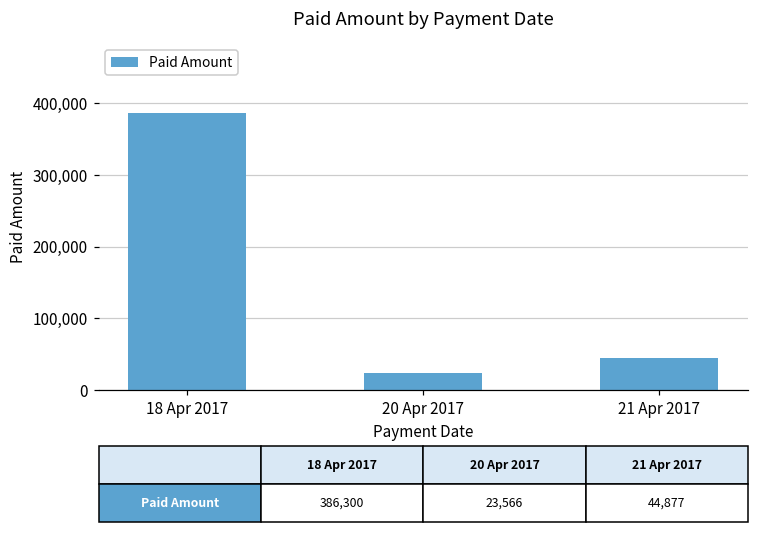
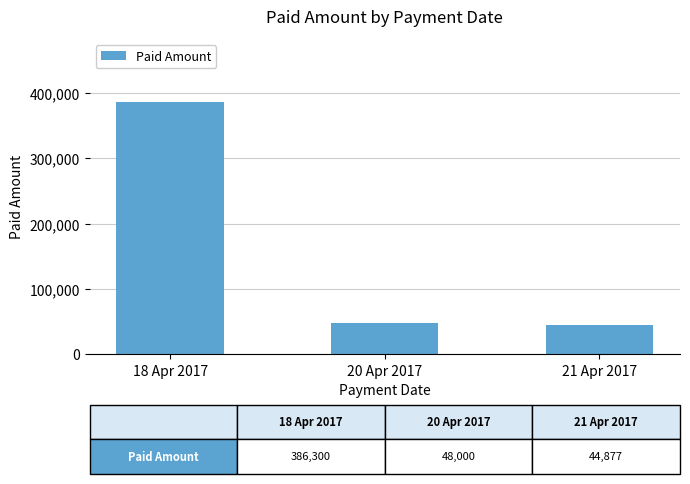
  {
-   "20 Apr 2017": "23,566"
+   "20 Apr 2017": "48,000"
  }
